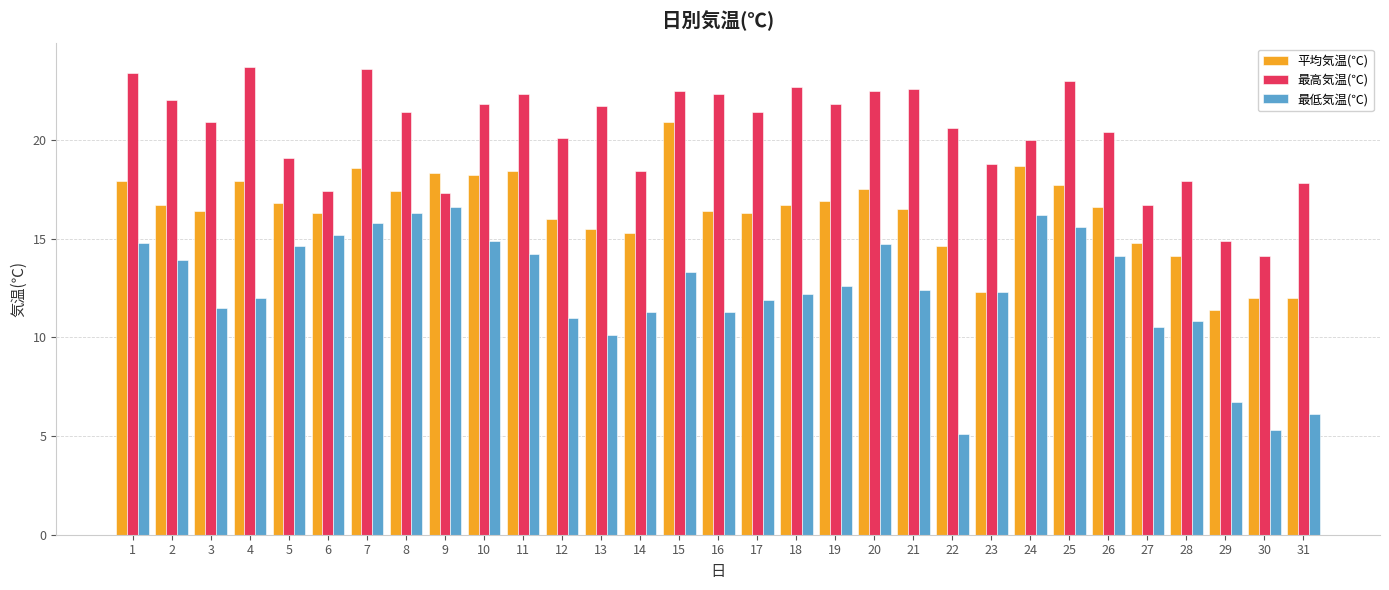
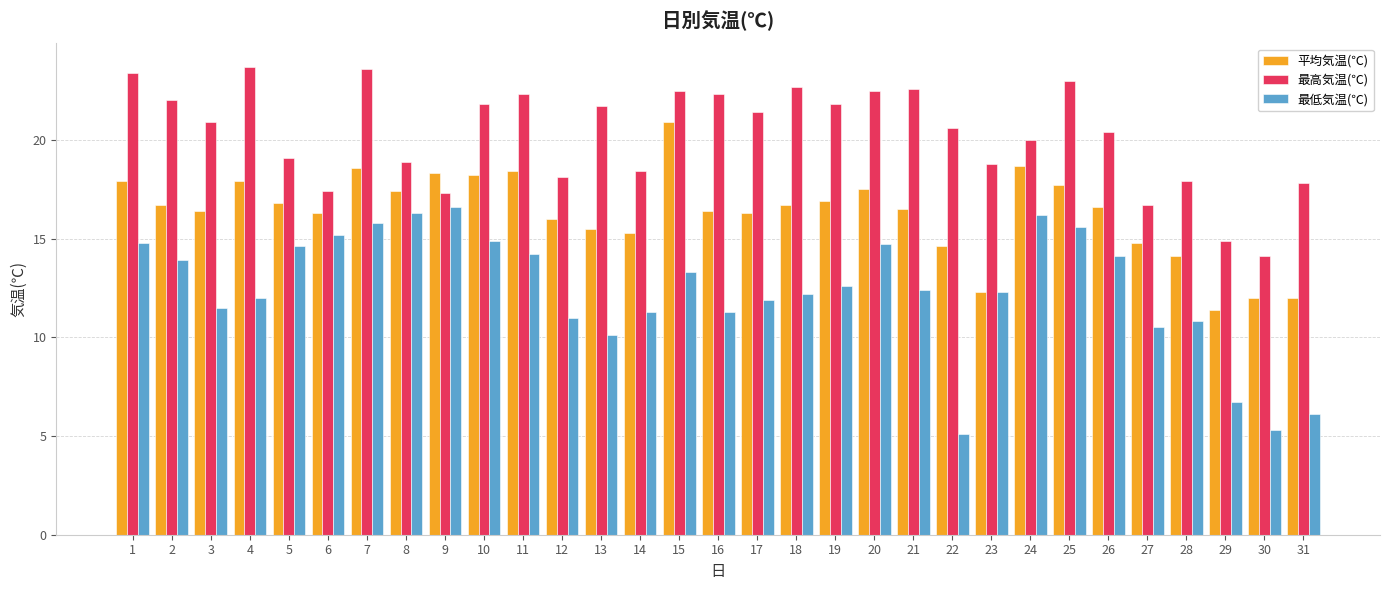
  {
    "平均気温(℃)": {
      "1": 17.9,
      "2": 16.7,
      "3": 16.4,
      "4": 17.9,
      "5": 16.8,
      "6": 16.3,
      "7": 18.6,
      "8": 17.4,
      "9": 18.3,
      "10": 18.2,
      "11": 18.4,
      "12": 16.0,
      "13": 15.5,
      "14": 15.3,
      "15": 20.9,
      "16": 16.4,
      "17": 16.3,
      "18": 16.7,
      "19": 16.9,
      "20": 17.5,
      "21": 16.5,
      "22": 14.6,
      "23": 12.3,
      "24": 18.7,
      "25": 17.7,
      "26": 16.6,
      "27": 14.8,
      "28": 14.1,
      "29": 11.4,
      "30": 12.0,
      "31": 12.0
    },
    "最高気温(℃)": {
      "1": 23.4,
      "2": 22.0,
      "3": 20.9,
      "4": 23.7,
      "5": 19.1,
      "6": 17.4,
      "7": 23.6,
-     "8": 21.4,
+     "8": 18.9,
      "9": 17.3,
      "10": 21.8,
      "11": 22.3,
-     "12": 20.1,
+     "12": 18.1,
      "13": 21.7,
      "14": 18.4,
      "15": 22.5,
      "16": 22.3,
      "17": 21.4,
      "18": 22.7,
      "19": 21.8,
      "20": 22.5,
      "21": 22.6,
      "22": 20.6,
      "23": 18.8,
      "24": 20.0,
      "25": 23.0,
      "26": 20.4,
      "27": 16.7,
      "28": 17.9,
      "29": 14.9,
      "30": 14.1,
      "31": 17.8
    },
    "最低気温(℃)": {
      "1": 14.8,
      "2": 13.9,
      "3": 11.5,
      "4": 12.0,
      "5": 14.6,
      "6": 15.2,
      "7": 15.8,
      "8": 16.3,
      "9": 16.6,
      "10": 14.9,
      "11": 14.2,
      "12": 11.0,
      "13": 10.1,
      "14": 11.3,
      "15": 13.3,
      "16": 11.3,
      "17": 11.9,
      "18": 12.2,
      "19": 12.6,
      "20": 14.7,
      "21": 12.4,
      "22": 5.1,
      "23": 12.3,
      "24": 16.2,
      "25": 15.6,
      "26": 14.1,
      "27": 10.5,
      "28": 10.8,
      "29": 6.7,
      "30": 5.3,
      "31": 6.1
    }
  }
